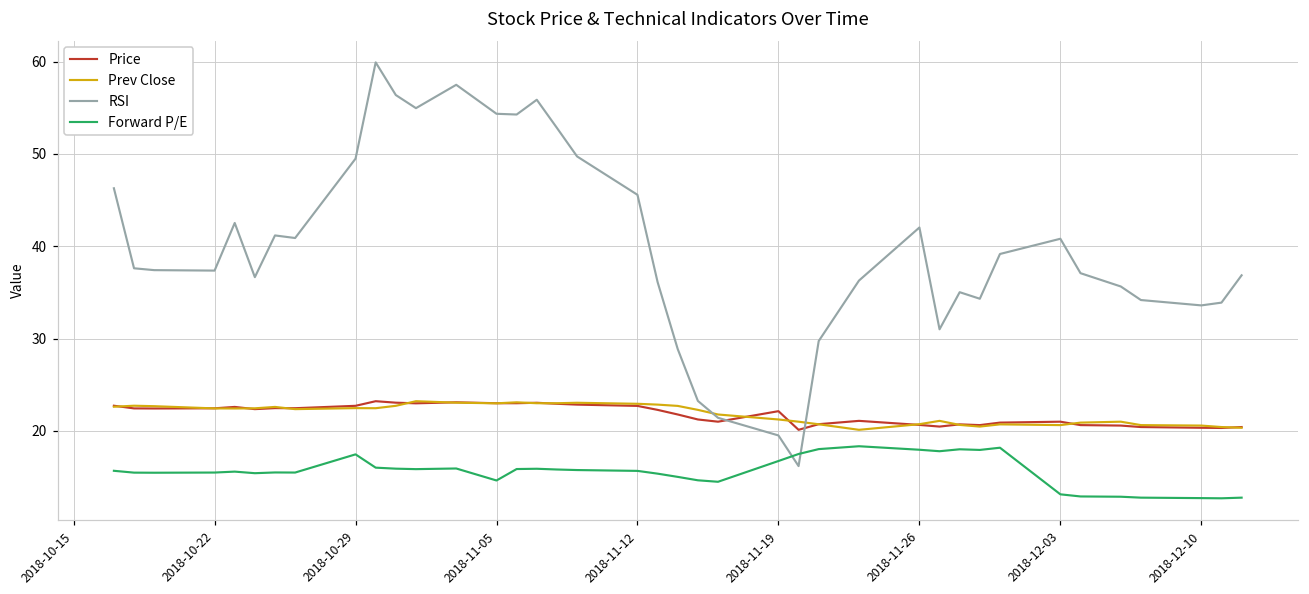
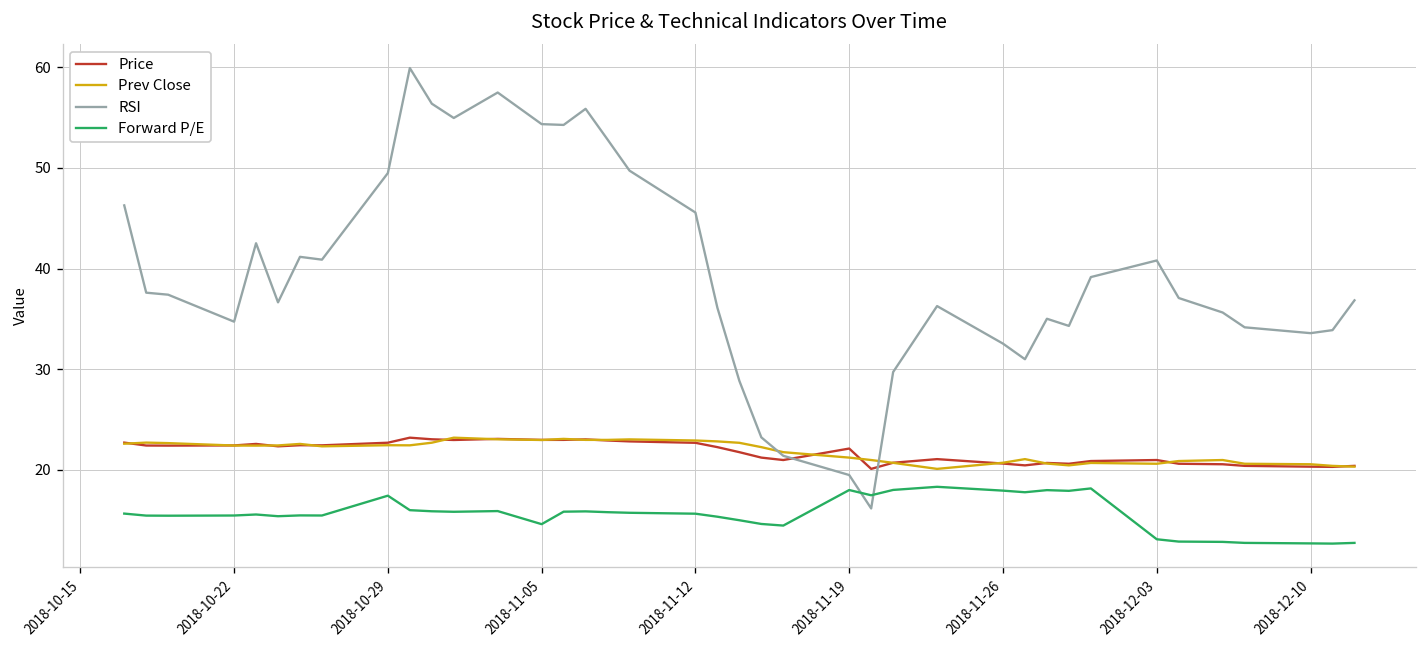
  {
    "Price": {
      "2018-11-19": 22,
      "2018-12-03": 21
    },
    "Prev Close": {
      "2018-11-19": 21,
      "2018-12-03": 21
    },
    "RSI": {
-     "2018-10-22": 37,
+     "2018-10-22": 35,
      "2018-10-29": 49,
      "2018-11-05": 54,
      "2018-11-12": 46,
      "2018-11-19": 20,
-     "2018-11-26": 42,
+     "2018-11-26": 33,
      "2018-12-03": 41,
      "2018-12-10": 34
    },
    "Forward P/E": {
      "2018-10-22": 15,
      "2018-10-29": 17,
      "2018-11-05": 15,
      "2018-11-12": 16,
-     "2018-11-19": 17,
+     "2018-11-19": 18,
      "2018-11-26": 18,
      "2018-12-03": 13,
      "2018-12-10": 13
    }
  }
